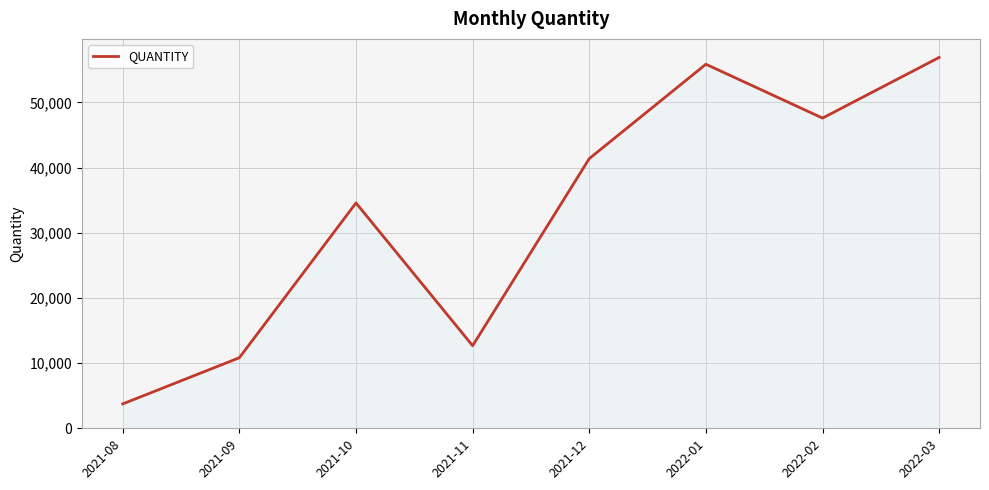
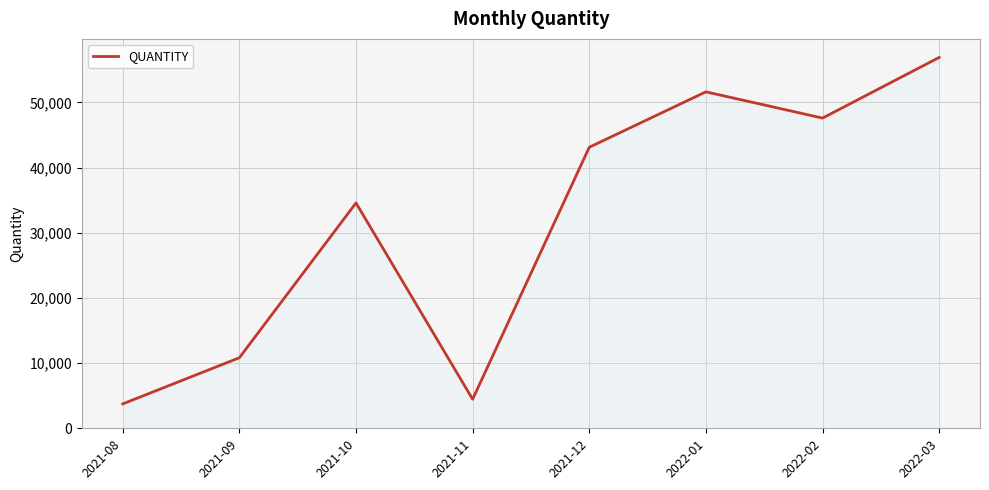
  {
    "2021-08": "4,000",
    "2021-09": "11,000",
    "2021-10": "35,000",
-   "2021-11": "13,000",
-   "2021-12": "41,000",
-   "2022-01": "56,000",
+   "2021-11": "4,000",
+   "2021-12": "43,000",
+   "2022-01": "52,000",
    "2022-02": "48,000",
    "2022-03": "57,000"
  }
